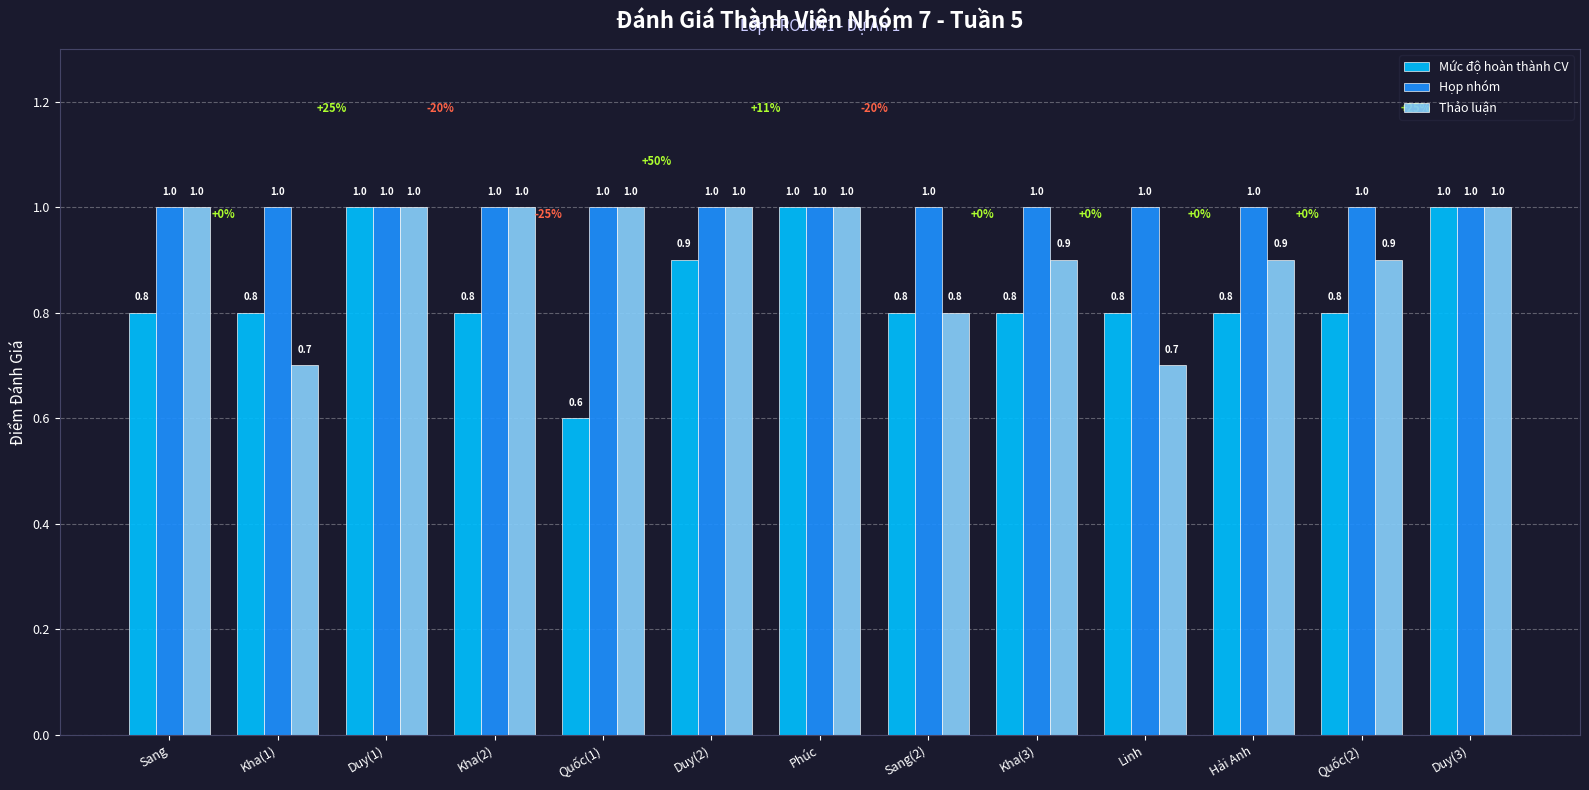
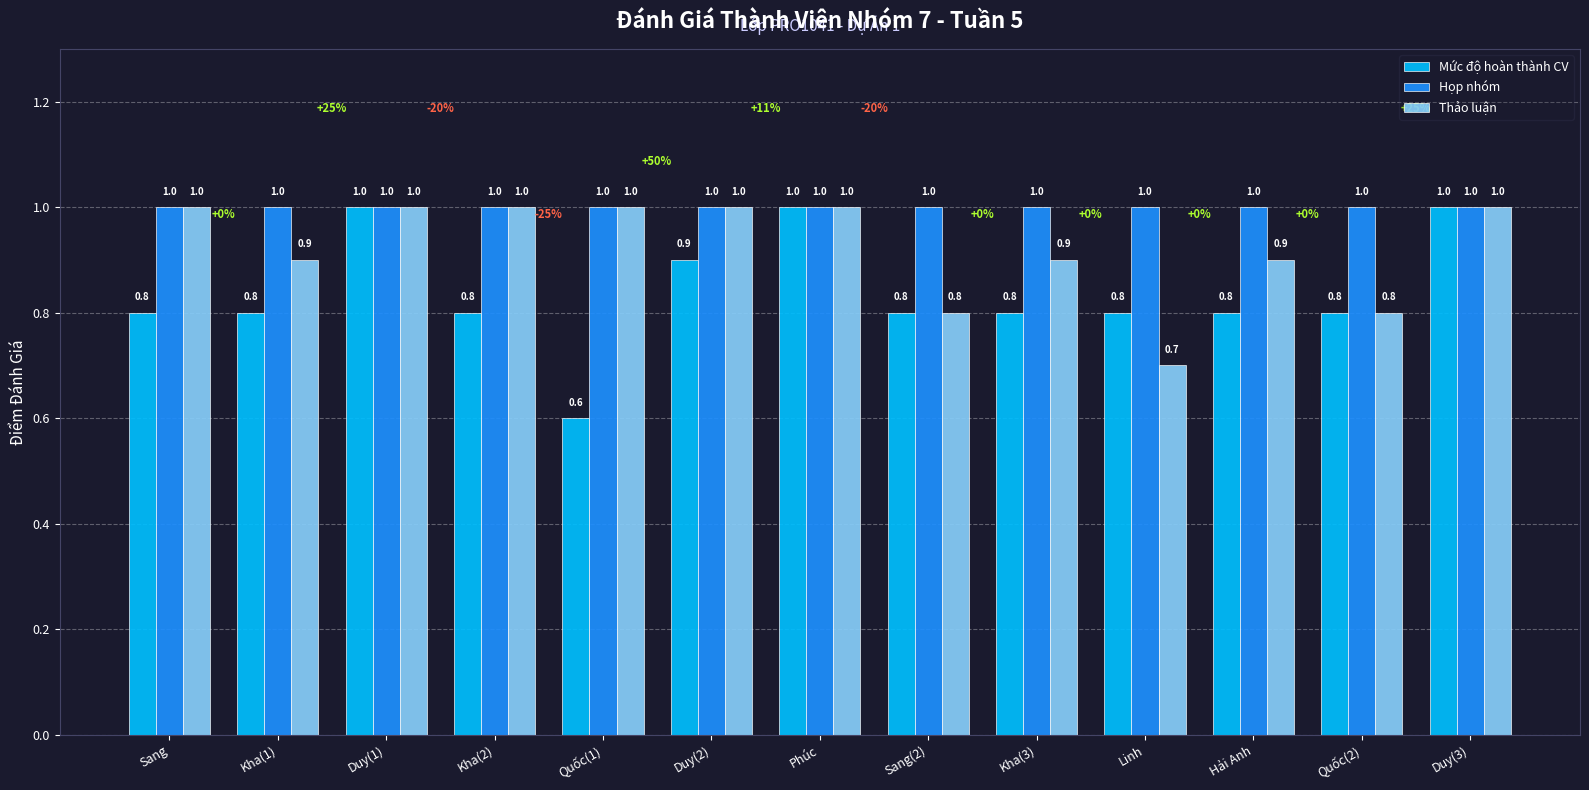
  {
    "Thảo luận": {
      "Sang": 1.0,
-     "Kha(1)": 0.7,
+     "Kha(1)": 0.9,
      "Duy(1)": 1.0,
      "Kha(2)": 1.0,
      "Quốc(1)": 1.0,
      "Duy(2)": 1.0,
      "Phúc": 1.0,
      "Sang(2)": 0.8,
      "Kha(3)": 0.9,
      "Linh": 0.7,
      "Hải Anh": 0.9,
-     "Quốc(2)": 0.9,
+     "Quốc(2)": 0.8,
      "Duy(3)": 1.0
    }
  }
